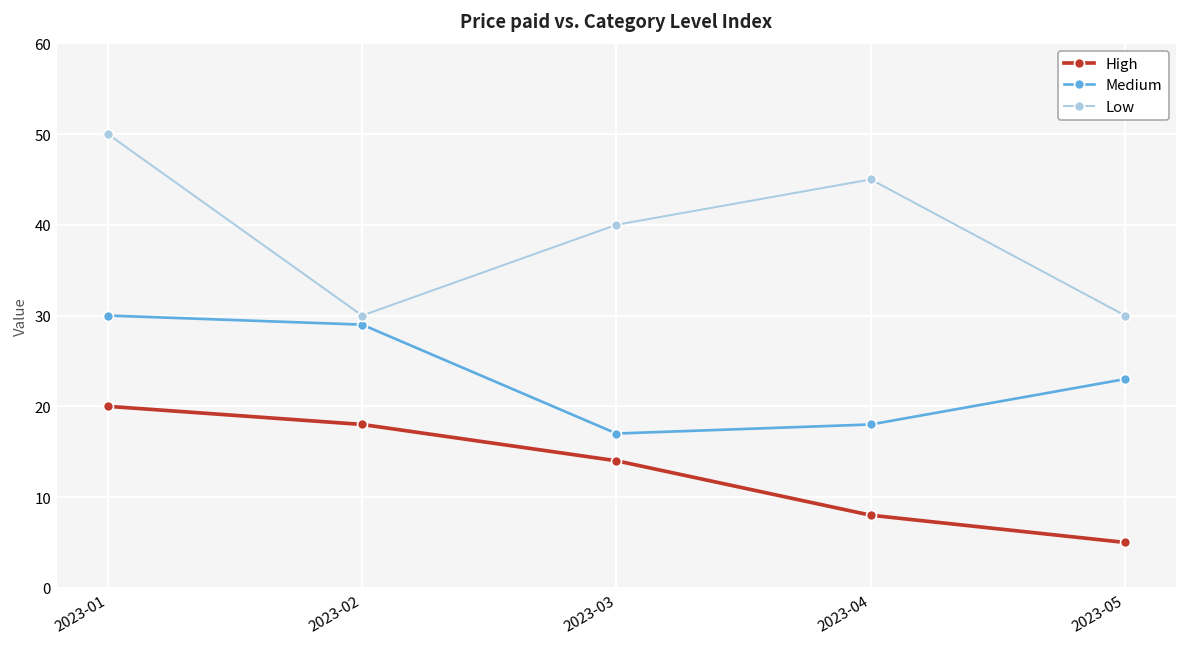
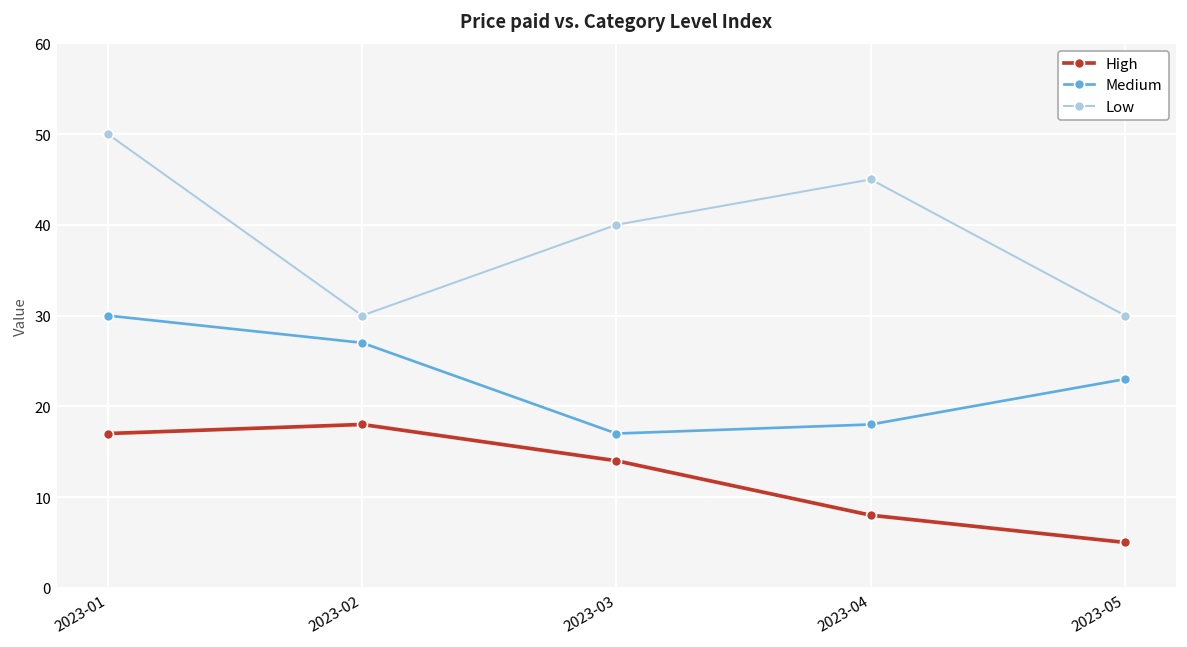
  {
    "High": {
-     "2023-01": 20,
+     "2023-01": 17,
      "2023-02": 18,
      "2023-03": 14,
      "2023-04": 8,
      "2023-05": 5
    },
    "Medium": {
      "2023-01": 30,
-     "2023-02": 29,
+     "2023-02": 27,
      "2023-03": 17,
      "2023-04": 18,
      "2023-05": 23
    },
    "Low": {
      "2023-01": 50,
      "2023-02": 30,
      "2023-03": 40,
      "2023-04": 45,
      "2023-05": 30
    }
  }
